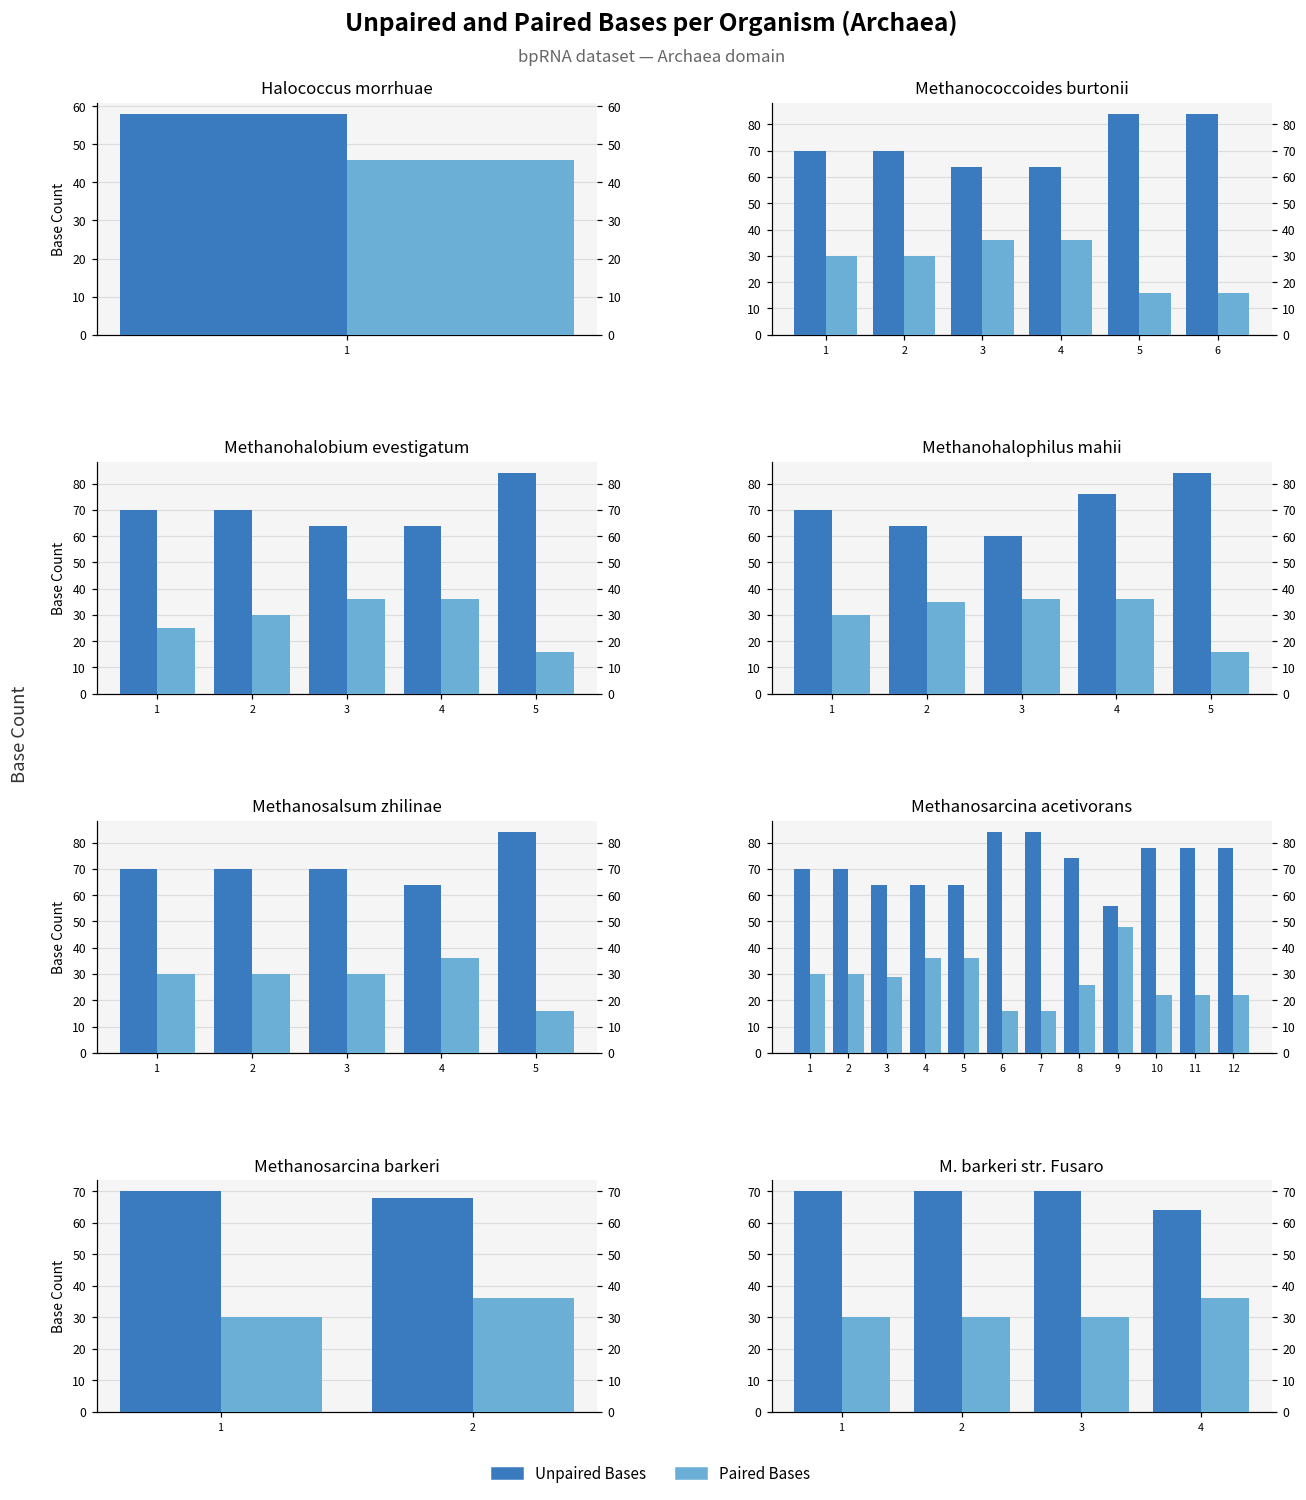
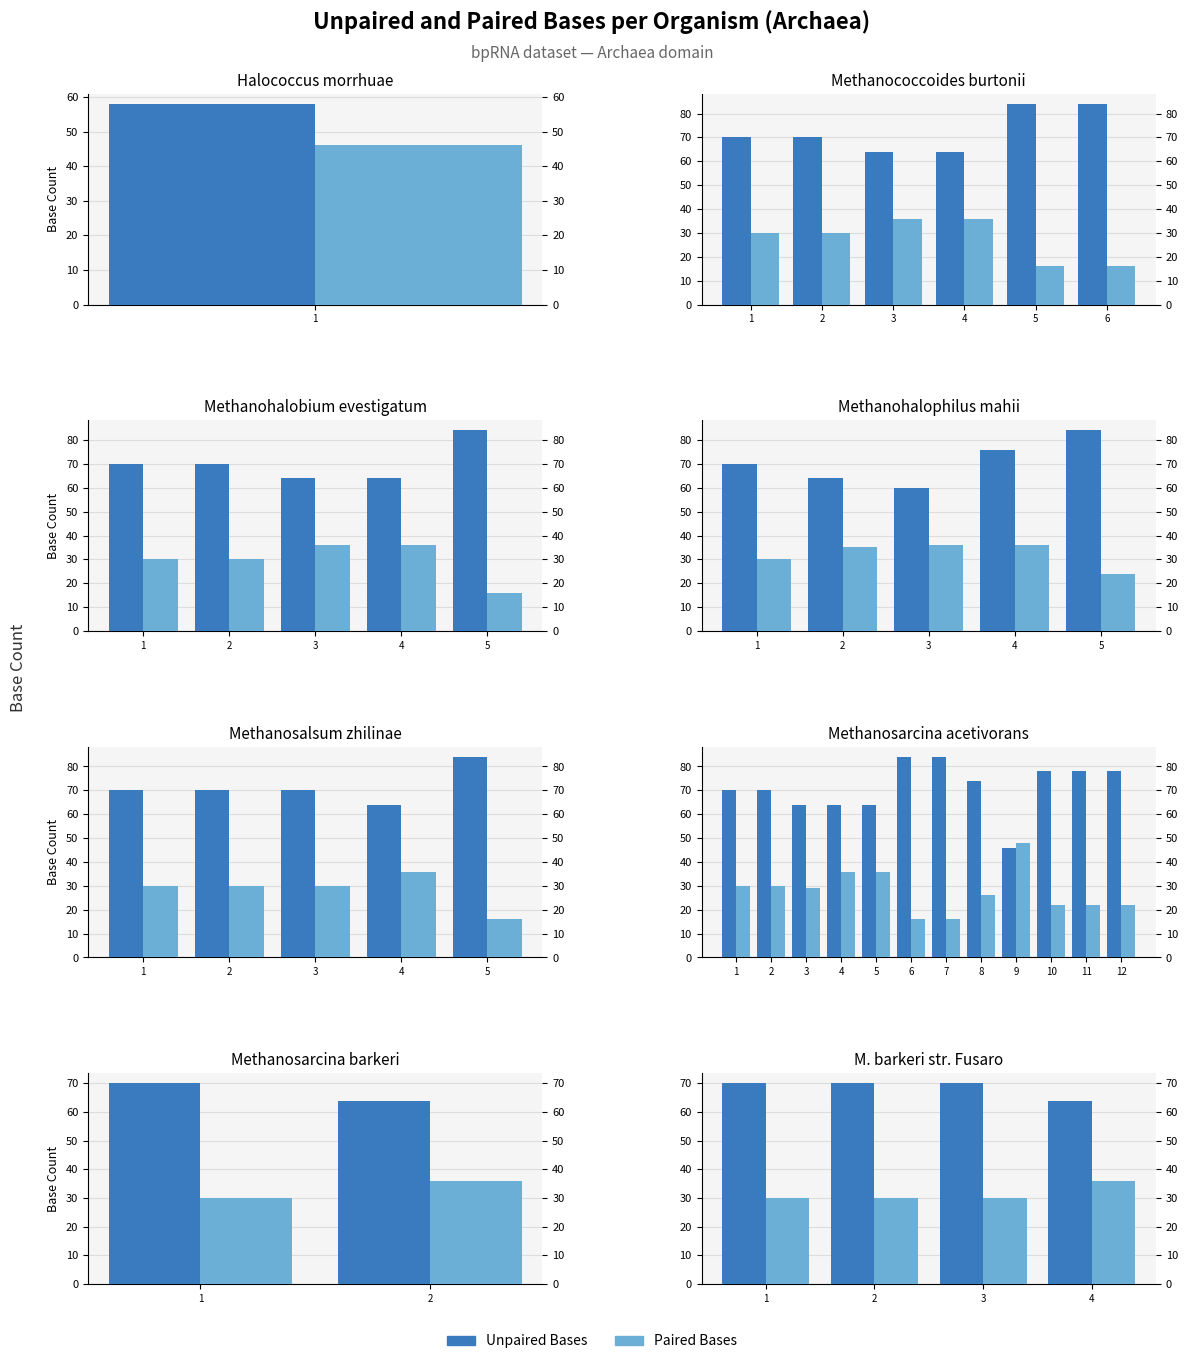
  {
    "Methanococcoides burtonii": {
      "Unpaired Bases": {
        "1": 70,
        "2": 70,
        "3": 64,
        "4": 64,
        "5": 84,
        "6": 84
      },
      "Paired Bases": {
        "1": 30,
        "2": 30,
        "3": 36,
        "4": 36,
        "5": 16,
        "6": 16
      }
    },
    "Methanohalobium evestigatum": {
      "Unpaired Bases": {
        "1": 70,
        "2": 70,
        "3": 64,
        "4": 64,
        "5": 84
      },
      "Paired Bases": {
-       "1": 25,
+       "1": 30,
        "2": 30,
        "3": 36,
        "4": 36,
        "5": 16
      }
    },
    "Methanohalophilus mahii": {
      "Unpaired Bases": {
        "1": 70,
        "2": 64,
        "3": 60,
        "4": 76,
        "5": 84
      },
      "Paired Bases": {
        "1": 30,
        "2": 35,
        "3": 36,
        "4": 36,
-       "5": 16
+       "5": 24
      }
    },
    "Methanosalsum zhilinae": {
      "Unpaired Bases": {
        "1": 70,
        "2": 70,
        "3": 70,
        "4": 64,
        "5": 84
      },
      "Paired Bases": {
        "1": 30,
        "2": 30,
        "3": 30,
        "4": 36,
        "5": 16
      }
    },
    "Methanosarcina acetivorans": {
      "Unpaired Bases": {
        "1": 70,
        "2": 70,
        "3": 64,
        "4": 64,
        "5": 64,
        "6": 84,
        "7": 84,
        "8": 74,
-       "9": 56,
+       "9": 46,
        "10": 78,
        "11": 78,
        "12": 78
      },
      "Paired Bases": {
        "1": 30,
        "2": 30,
        "3": 29,
        "4": 36,
        "5": 36,
        "6": 16,
        "7": 16,
        "8": 26,
        "9": 48,
        "10": 22,
        "11": 22,
        "12": 22
      }
    },
    "Methanosarcina barkeri": {
      "Unpaired Bases": {
        "1": 70,
-       "2": 68
+       "2": 64
      },
      "Paired Bases": {
        "1": 30,
        "2": 36
      }
    },
    "M. barkeri str. Fusaro": {
      "Unpaired Bases": {
        "1": 70,
        "2": 70,
        "3": 70,
        "4": 64
      },
      "Paired Bases": {
        "1": 30,
        "2": 30,
        "3": 30,
        "4": 36
      }
    }
  }
